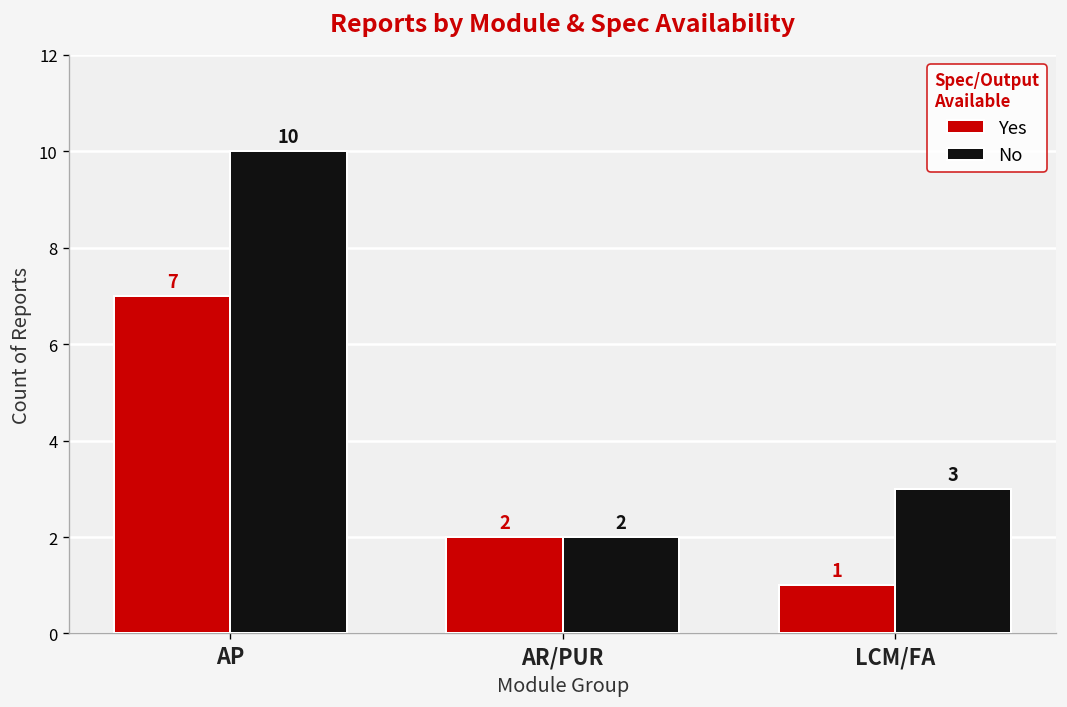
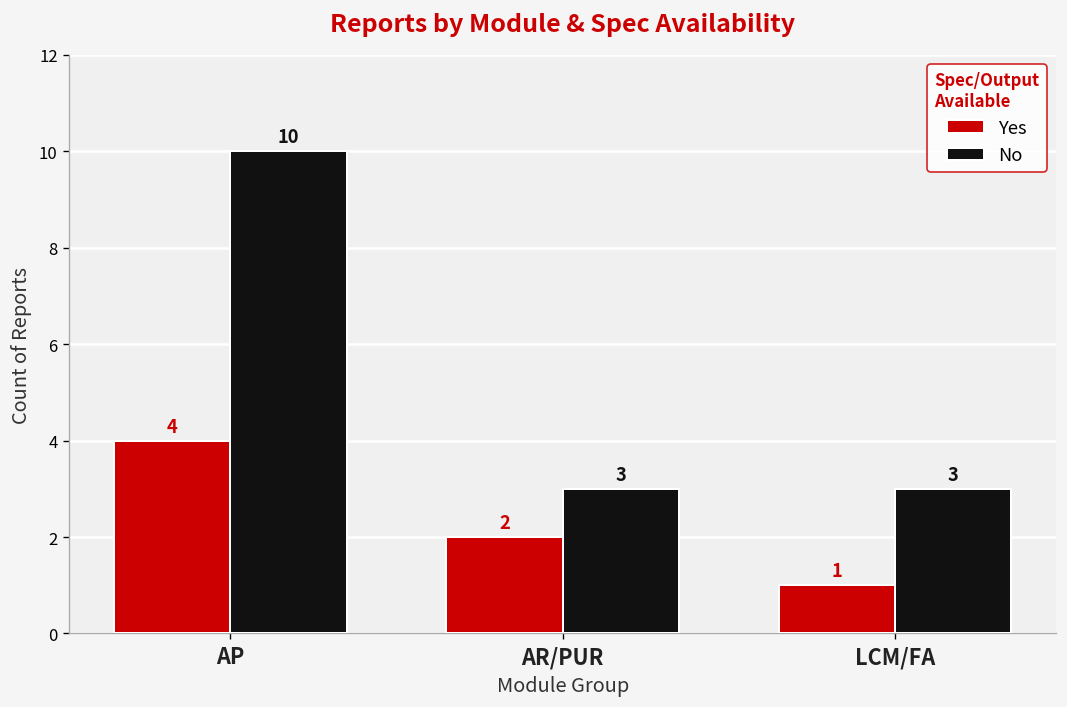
  {
    "Yes": {
-     "AP": 7,
+     "AP": 4,
      "AR/PUR": 2,
      "LCM/FA": 1
    },
    "No": {
      "AP": 10,
-     "AR/PUR": 2,
+     "AR/PUR": 3,
      "LCM/FA": 3
    }
  }
